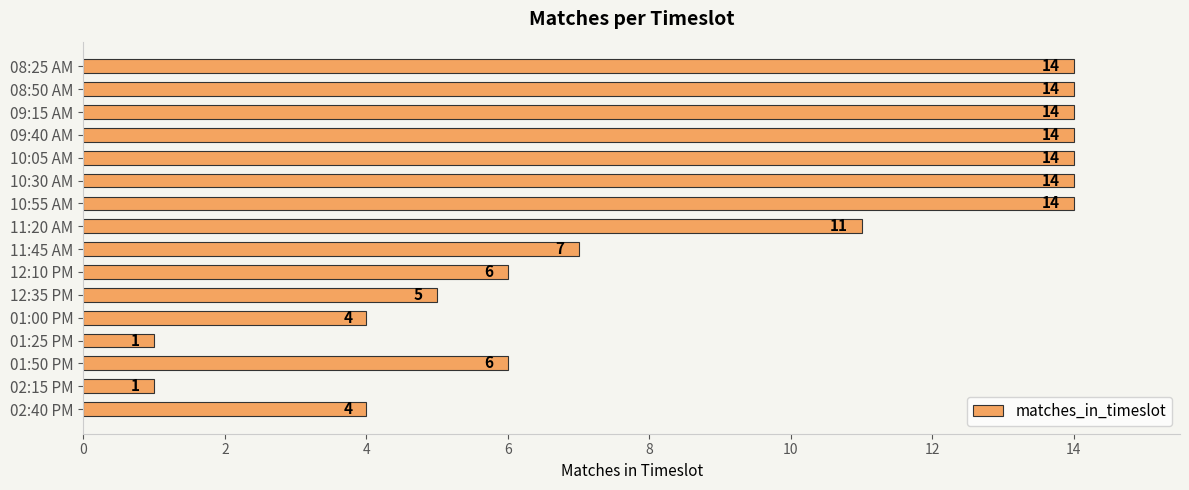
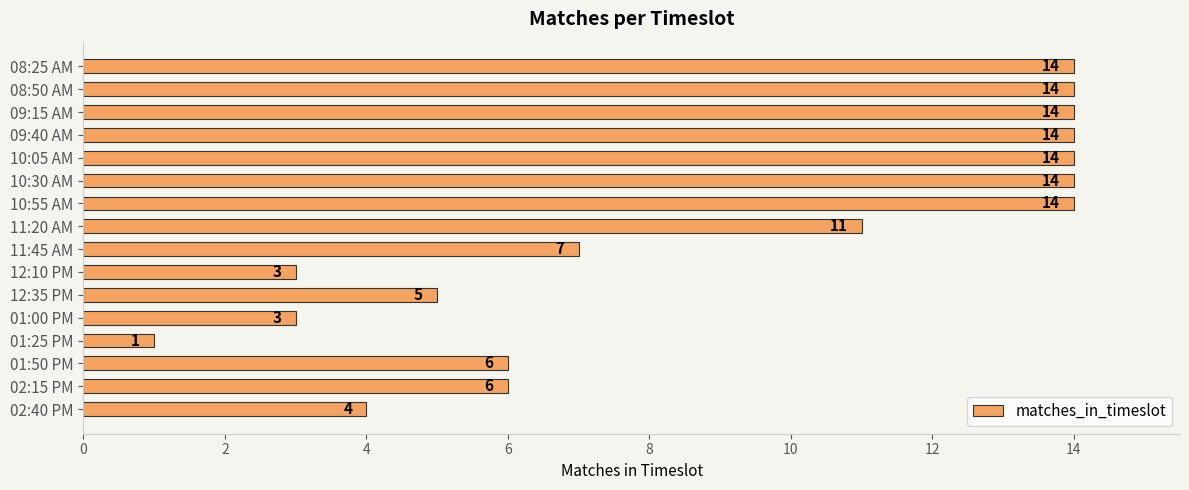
  {
    "08:25 AM": 14,
    "08:50 AM": 14,
    "09:15 AM": 14,
    "09:40 AM": 14,
    "10:05 AM": 14,
    "10:30 AM": 14,
    "10:55 AM": 14,
    "11:20 AM": 11,
    "11:45 AM": 7,
-   "12:10 PM": 6,
+   "12:10 PM": 3,
    "12:35 PM": 5,
-   "01:00 PM": 4,
+   "01:00 PM": 3,
    "01:25 PM": 1,
    "01:50 PM": 6,
-   "02:15 PM": 1,
+   "02:15 PM": 6,
    "02:40 PM": 4
  }
